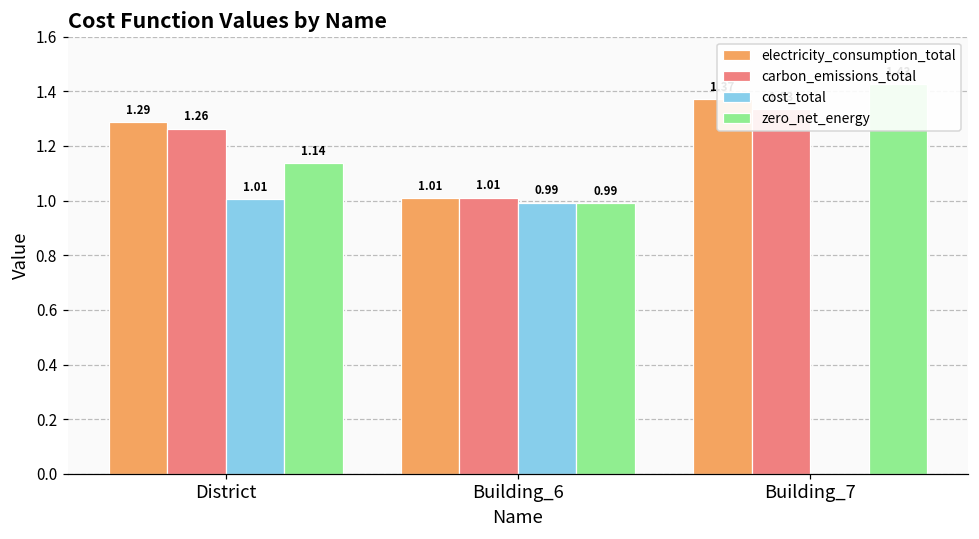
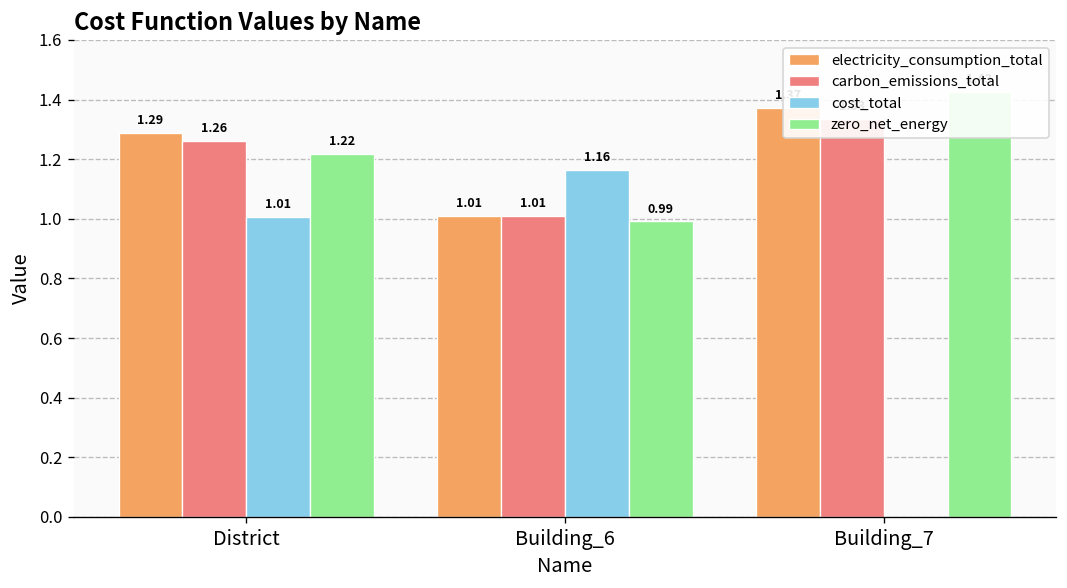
  {
    "cost_total": {
      "District": 1.01,
-     "Building_6": 0.99
+     "Building_6": 1.16
    },
    "zero_net_energy": {
-     "District": 1.14,
+     "District": 1.22,
      "Building_6": 0.99
    }
  }
